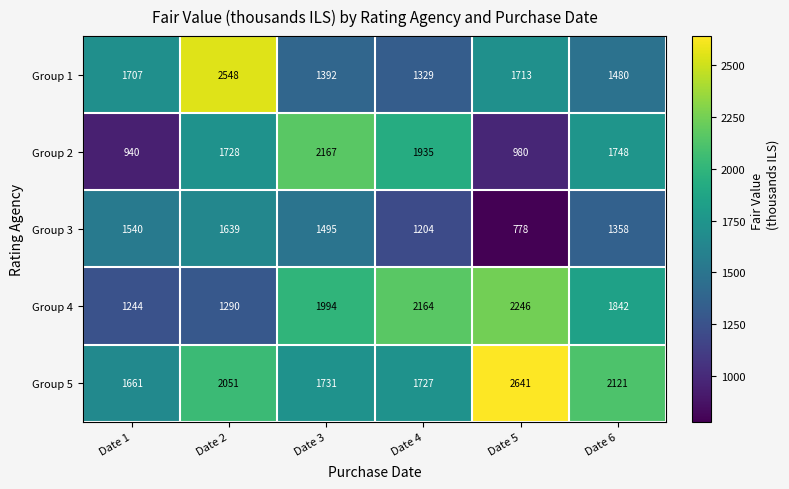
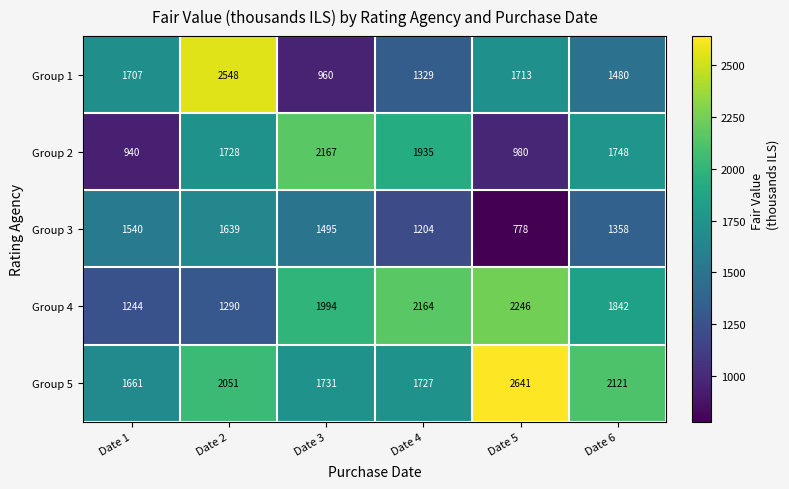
  {
    "Group 1": {
      "Date 1": 1707,
      "Date 2": 2548,
-     "Date 3": 1392,
+     "Date 3": 960,
      "Date 4": 1329,
      "Date 5": 1713,
      "Date 6": 1480
    },
    "Group 2": {
      "Date 1": 940,
      "Date 2": 1728,
      "Date 3": 2167,
      "Date 4": 1935,
      "Date 5": 980,
      "Date 6": 1748
    },
    "Group 3": {
      "Date 1": 1540,
      "Date 2": 1639,
      "Date 3": 1495,
      "Date 4": 1204,
      "Date 5": 778,
      "Date 6": 1358
    },
    "Group 4": {
      "Date 1": 1244,
      "Date 2": 1290,
      "Date 3": 1994,
      "Date 4": 2164,
      "Date 5": 2246,
      "Date 6": 1842
    },
    "Group 5": {
      "Date 1": 1661,
      "Date 2": 2051,
      "Date 3": 1731,
      "Date 4": 1727,
      "Date 5": 2641,
      "Date 6": 2121
    }
  }
